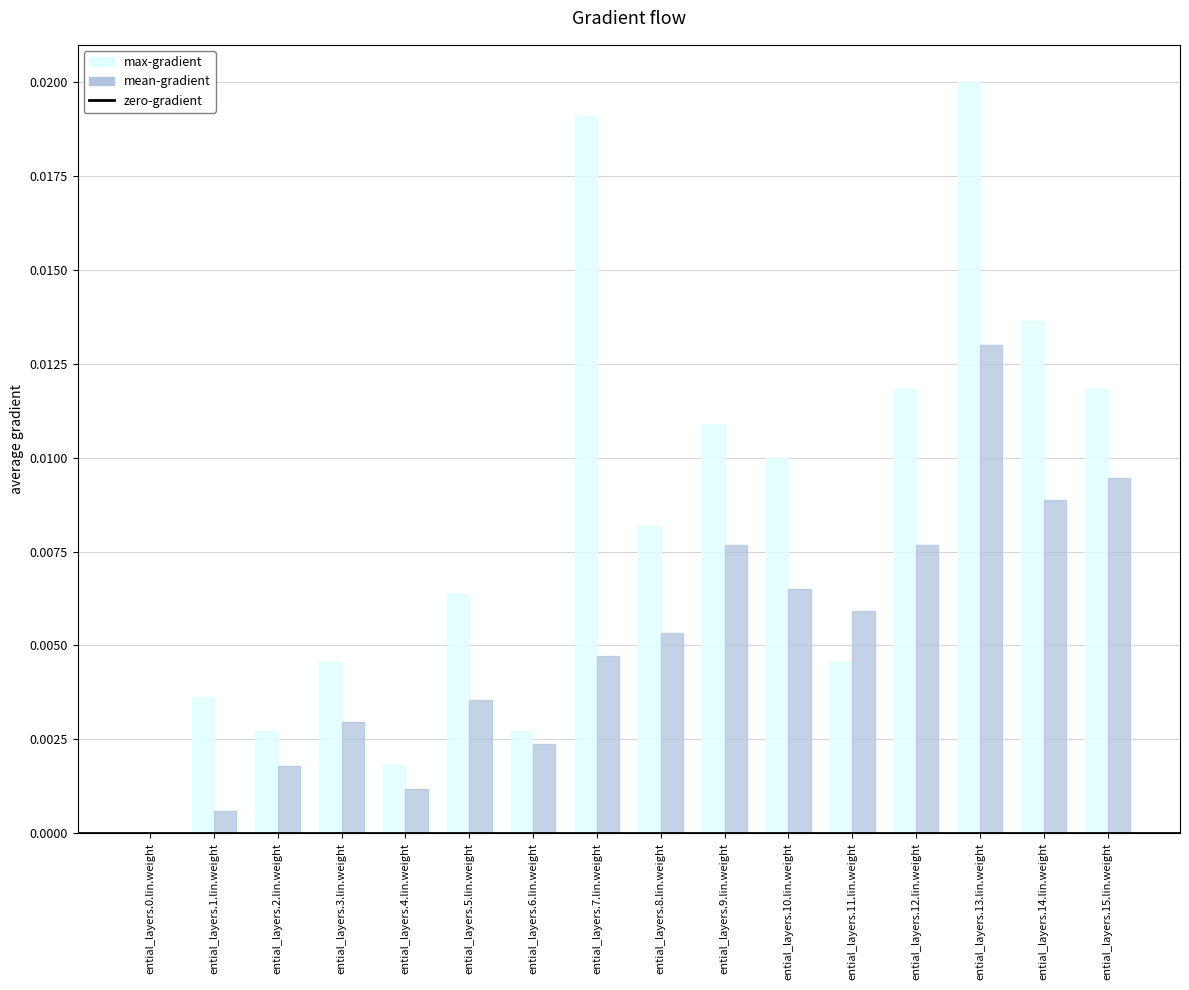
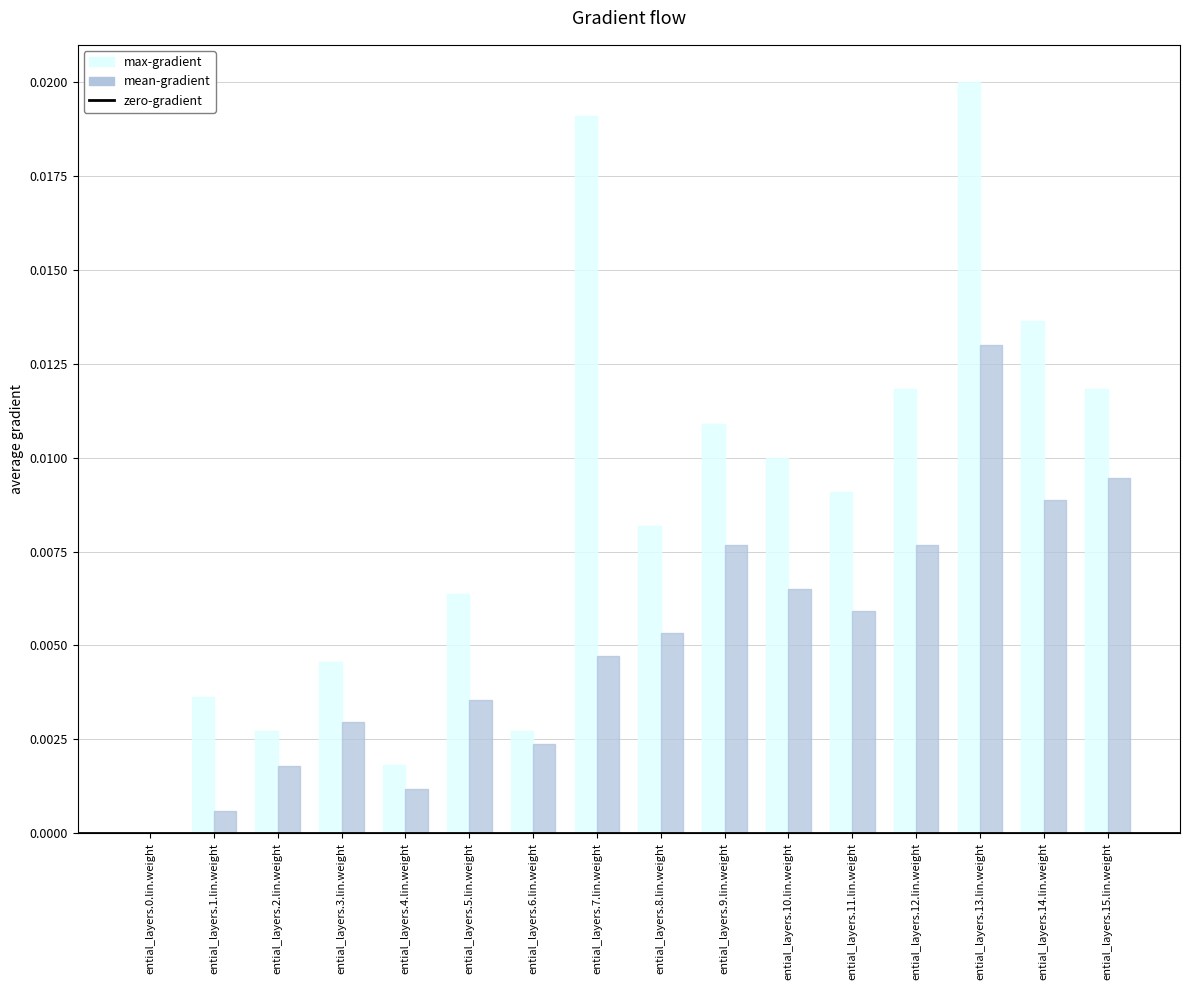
  {
    "max-gradient": {
      "ential_layers.0.lin.weight": 0.0000,
      "ential_layers.1.lin.weight": 0.0036,
      "ential_layers.2.lin.weight": 0.0027,
      "ential_layers.3.lin.weight": 0.0045,
      "ential_layers.4.lin.weight": 0.0018,
      "ential_layers.5.lin.weight": 0.0064,
      "ential_layers.6.lin.weight": 0.0027,
      "ential_layers.7.lin.weight": 0.0191,
      "ential_layers.8.lin.weight": 0.0082,
      "ential_layers.9.lin.weight": 0.0109,
      "ential_layers.10.lin.weight": 0.0100,
-     "ential_layers.11.lin.weight": 0.0045,
+     "ential_layers.11.lin.weight": 0.0091,
      "ential_layers.12.lin.weight": 0.0118,
      "ential_layers.13.lin.weight": 0.0200,
      "ential_layers.14.lin.weight": 0.0136,
      "ential_layers.15.lin.weight": 0.0118
    },
    "mean-gradient": {
      "ential_layers.0.lin.weight": 0.0000,
      "ential_layers.1.lin.weight": 0.0006,
      "ential_layers.2.lin.weight": 0.0018,
      "ential_layers.3.lin.weight": 0.0030,
      "ential_layers.4.lin.weight": 0.0012,
      "ential_layers.5.lin.weight": 0.0035,
      "ential_layers.6.lin.weight": 0.0024,
      "ential_layers.7.lin.weight": 0.0047,
      "ential_layers.8.lin.weight": 0.0053,
      "ential_layers.9.lin.weight": 0.0077,
      "ential_layers.10.lin.weight": 0.0065,
      "ential_layers.11.lin.weight": 0.0059,
      "ential_layers.12.lin.weight": 0.0077,
      "ential_layers.13.lin.weight": 0.0130,
      "ential_layers.14.lin.weight": 0.0089,
      "ential_layers.15.lin.weight": 0.0095
    }
  }
